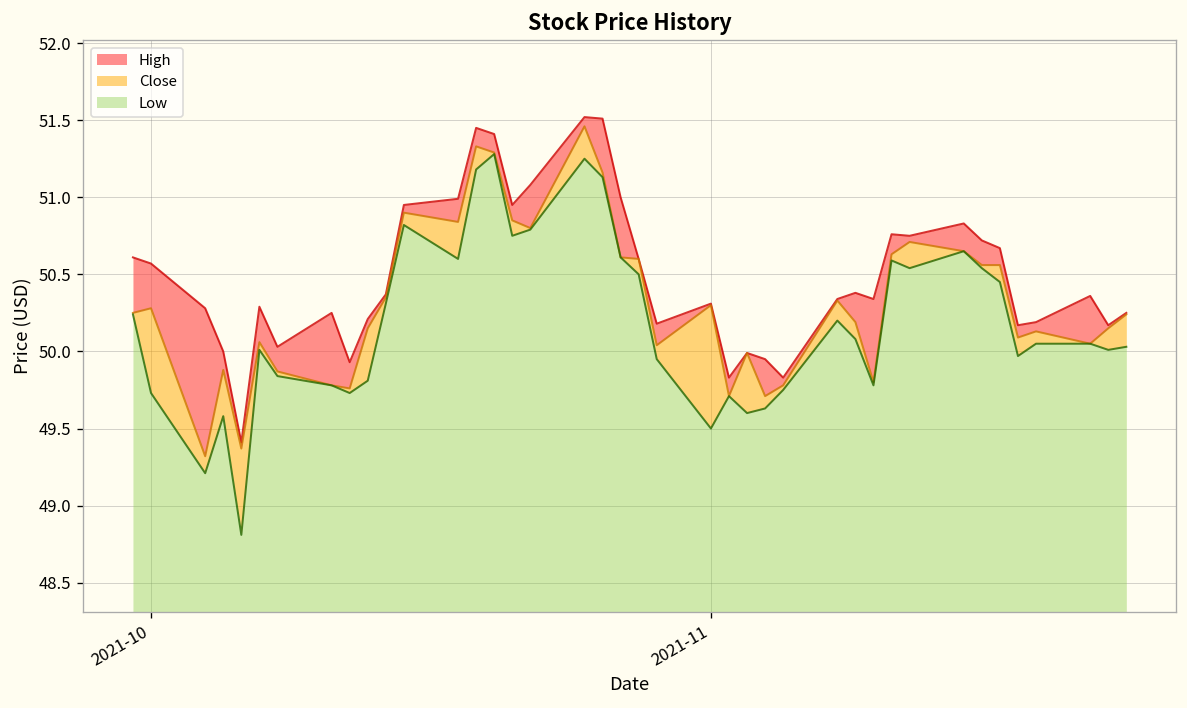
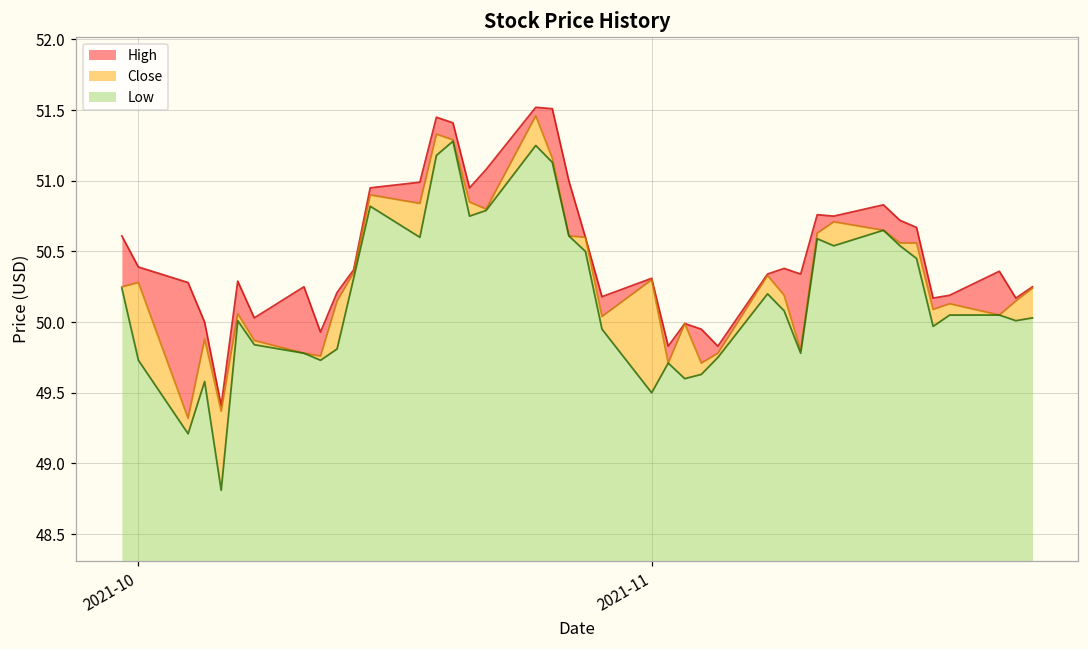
  {
    "High": {
-     "2021-10": 50.57
+     "2021-10": 50.39
    },
    "Close": {
      "2021-10": 50.28
    },
    "Low": {
      "2021-10": 49.73,
      "2021-11": 49.50
    }
  }
